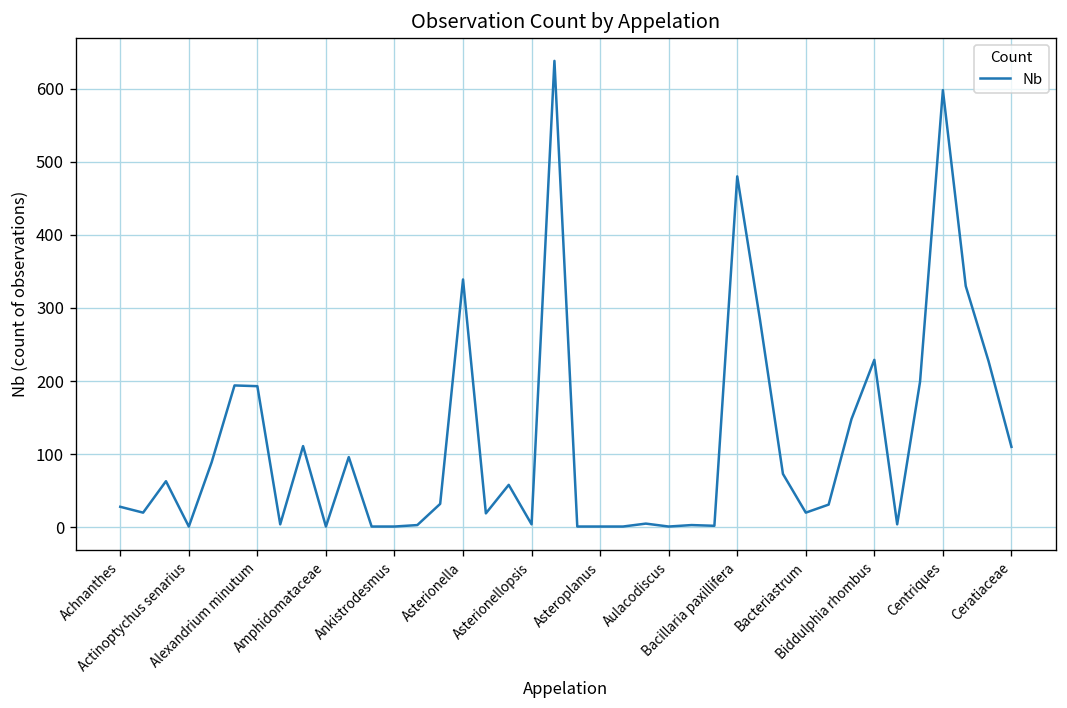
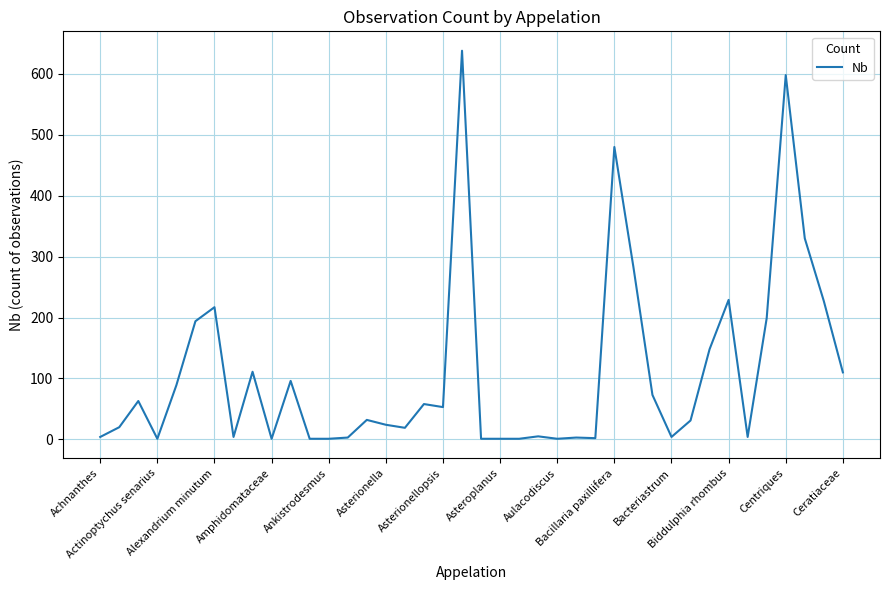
  {
-   "Achnanthes": 30,
+   "Achnanthes": 0,
    "Actinoptychus senarius": 0,
-   "Alexandrium minutum": 190,
+   "Alexandrium minutum": 220,
    "Amphidomataceae": 0,
    "Ankistrodesmus": 0,
-   "Asterionella": 340,
-   "Asterionellopsis": 0,
+   "Asterionella": 20,
+   "Asterionellopsis": 50,
    "Asteroplanus": 0,
    "Aulacodiscus": 0,
    "Bacillaria paxillifera": 480,
-   "Bacteriastrum": 20,
+   "Bacteriastrum": 0,
    "Biddulphia rhombus": 230,
    "Centriques": 600,
    "Ceratiaceae": 110
  }
